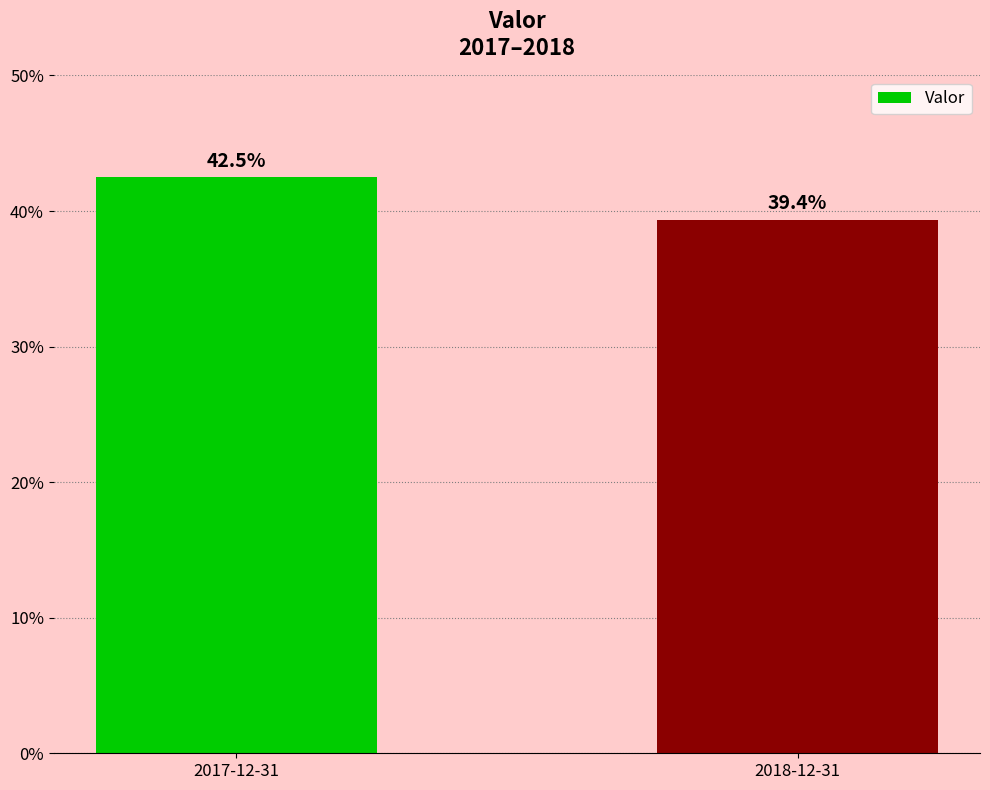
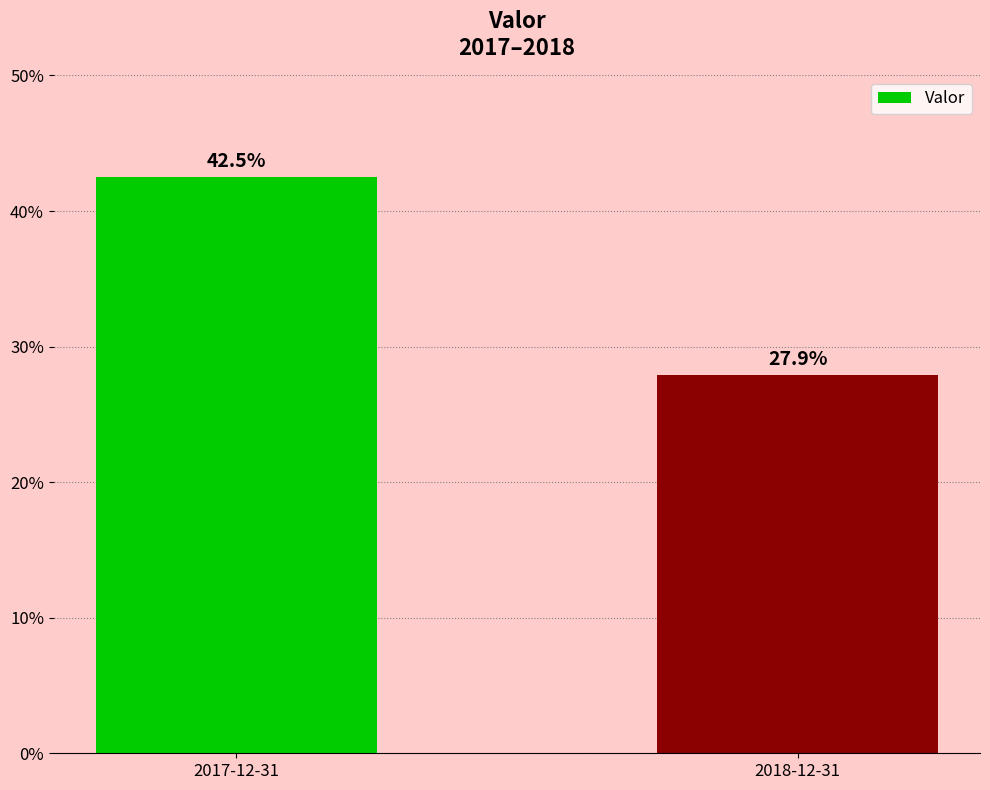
  {
    "2017-12-31": "42.5%",
-   "2018-12-31": "39.4%"
+   "2018-12-31": "27.9%"
  }
